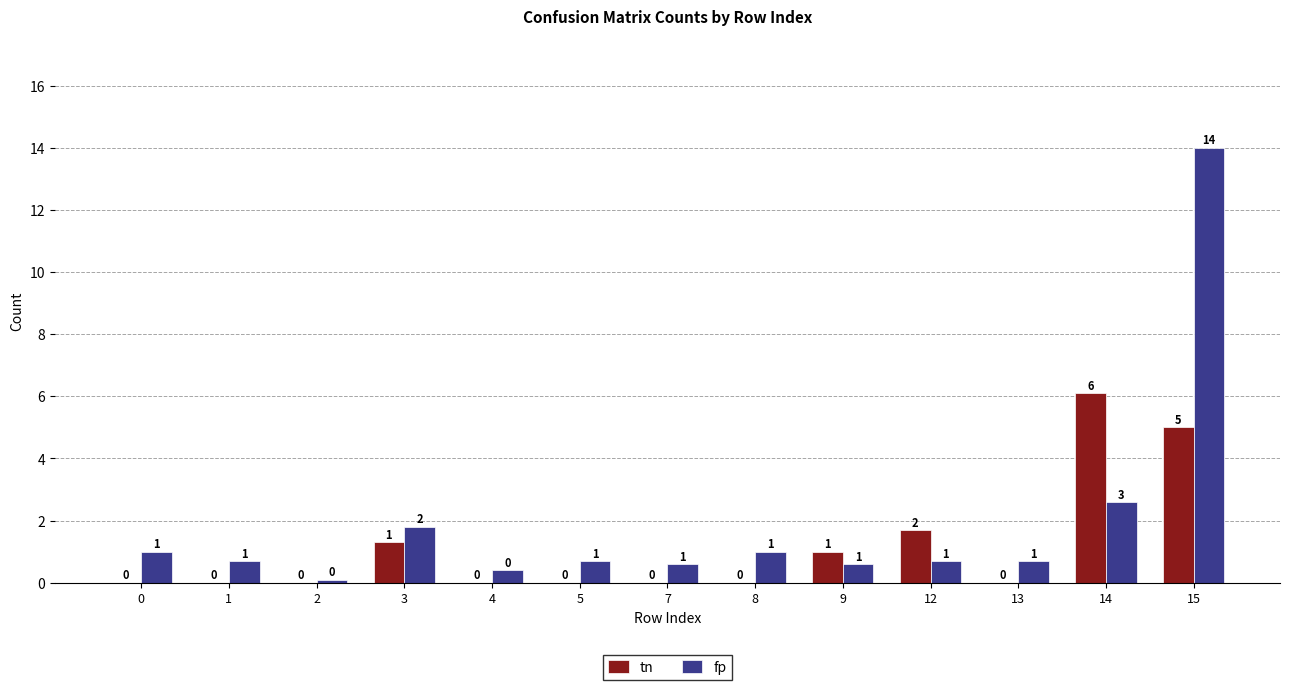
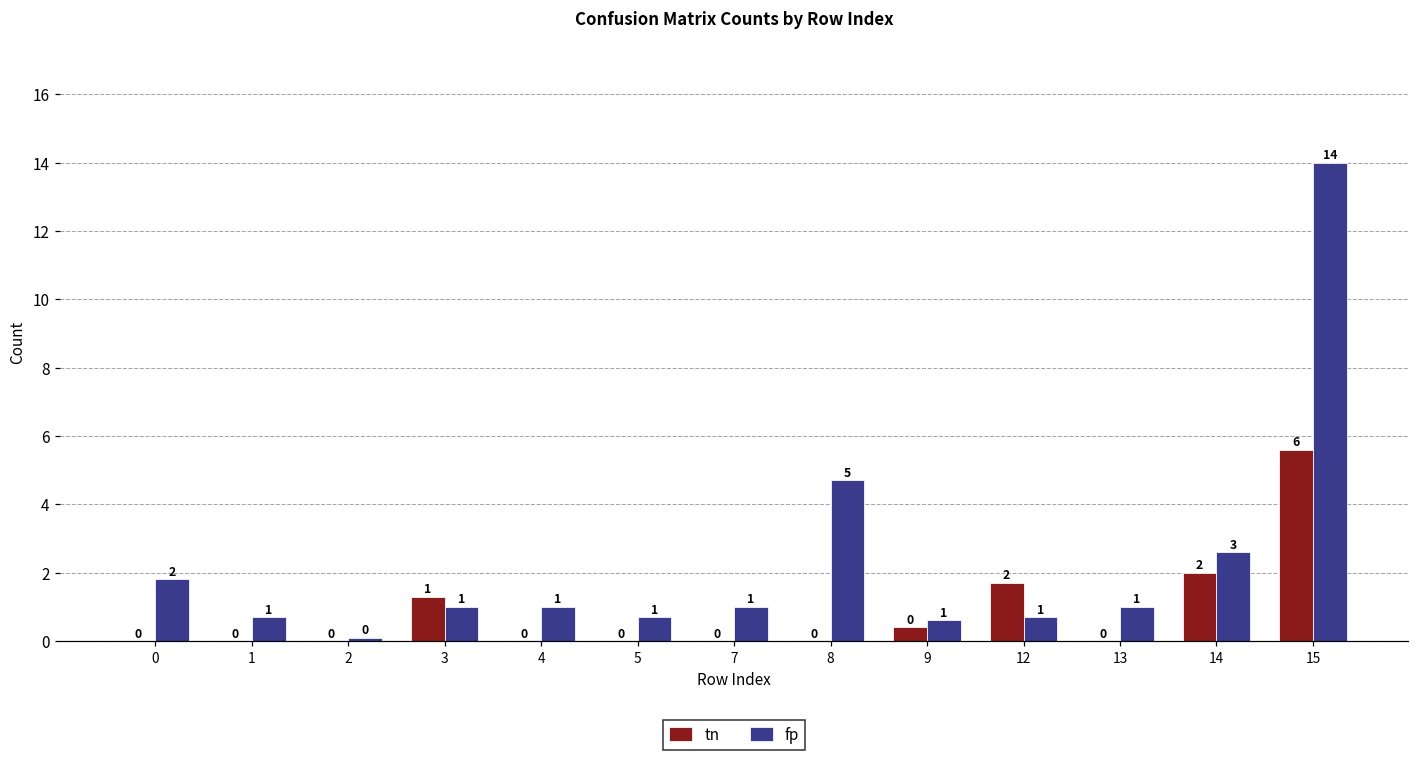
  {
    "tn": {
      "0": 0,
      "1": 0,
      "2": 0,
      "3": 1,
      "4": 0,
      "5": 0,
      "7": 0,
      "8": 0,
-     "9": 1,
+     "9": 0,
      "12": 2,
      "13": 0,
-     "14": 6,
-     "15": 5
+     "14": 2,
+     "15": 6
    },
    "fp": {
-     "0": 1,
+     "0": 2,
      "1": 1,
      "2": 0,
-     "3": 2,
-     "4": 0,
+     "3": 1,
+     "4": 1,
      "5": 1,
-     "7": 0.6,
-     "8": 1,
+     "7": 1.0,
+     "8": 5,
      "9": 1,
      "12": 1,
-     "13": 0.7,
+     "13": 1.0,
      "14": 3,
      "15": 14
    }
  }
